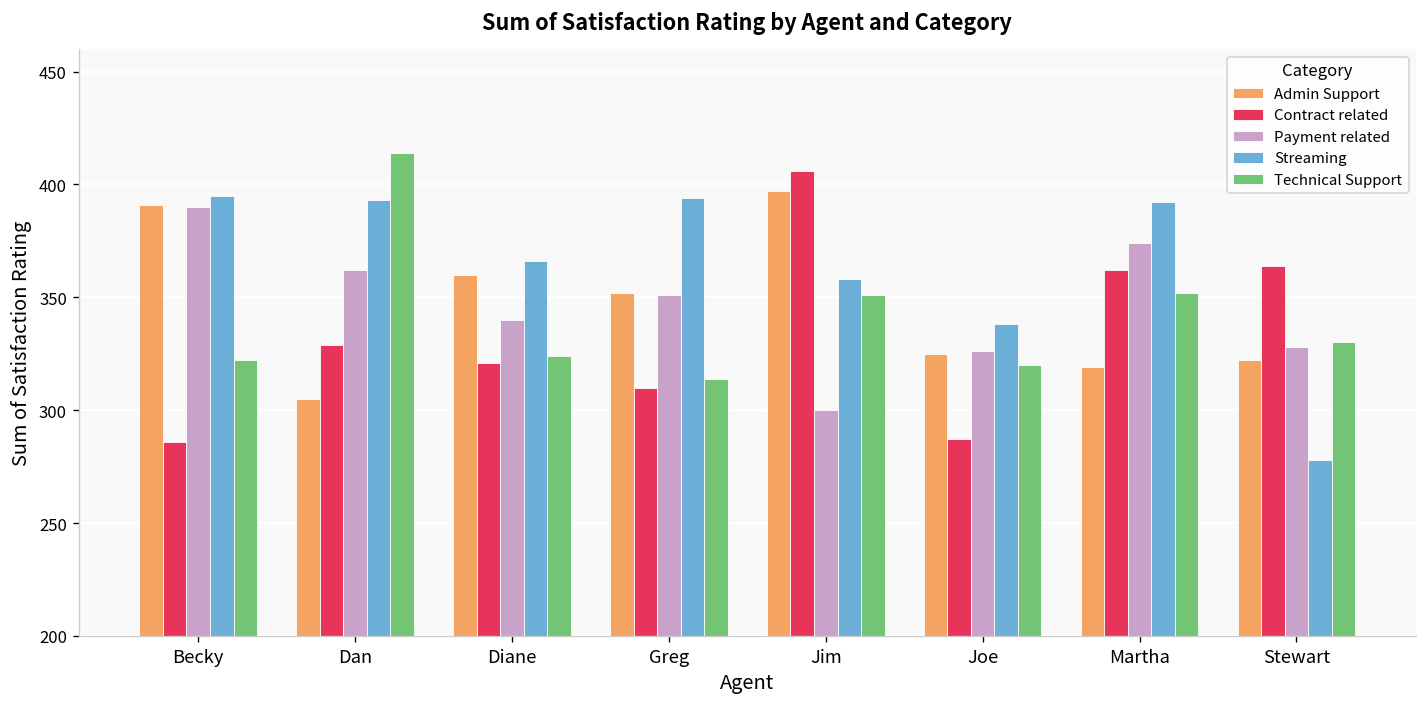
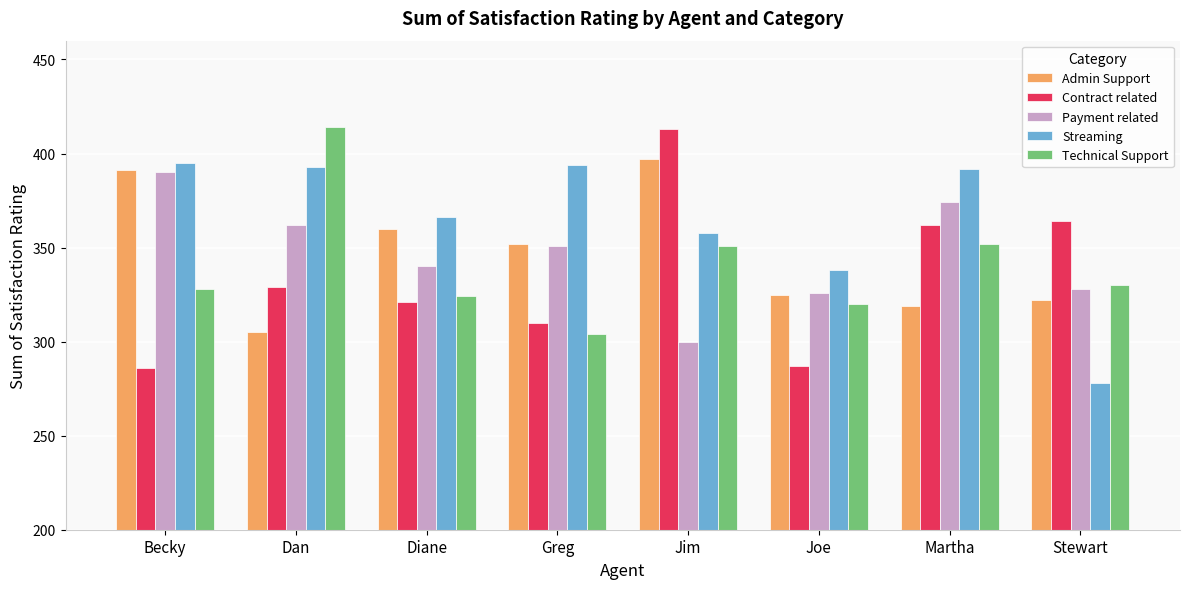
  {
    "Admin Support": {
      "Becky": 391,
      "Dan": 305,
      "Diane": 360,
      "Greg": 352,
      "Jim": 397,
      "Joe": 325,
      "Martha": 319,
      "Stewart": 322
    },
    "Contract related": {
      "Becky": 286,
      "Dan": 329,
      "Diane": 321,
      "Greg": 310,
-     "Jim": 406,
+     "Jim": 413,
      "Joe": 287,
      "Martha": 362,
      "Stewart": 364
    },
    "Payment related": {
      "Becky": 390,
      "Dan": 362,
      "Diane": 340,
      "Greg": 351,
      "Jim": 300,
      "Joe": 326,
      "Martha": 374,
      "Stewart": 328
    },
    "Streaming": {
      "Becky": 395,
      "Dan": 393,
      "Diane": 366,
      "Greg": 394,
      "Jim": 358,
      "Joe": 338,
      "Martha": 392,
      "Stewart": 278
    },
    "Technical Support": {
-     "Becky": 322,
+     "Becky": 328,
      "Dan": 414,
      "Diane": 324,
-     "Greg": 314,
+     "Greg": 304,
      "Jim": 351,
      "Joe": 320,
      "Martha": 352,
      "Stewart": 330
    }
  }
